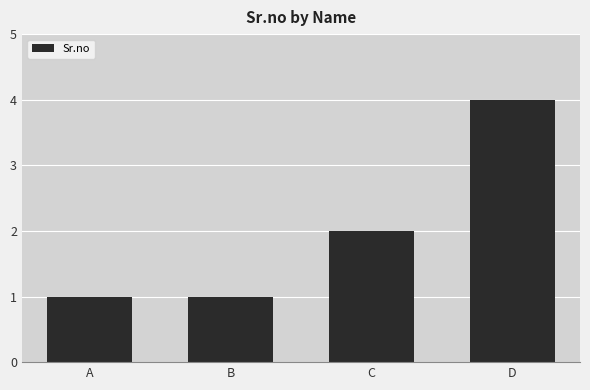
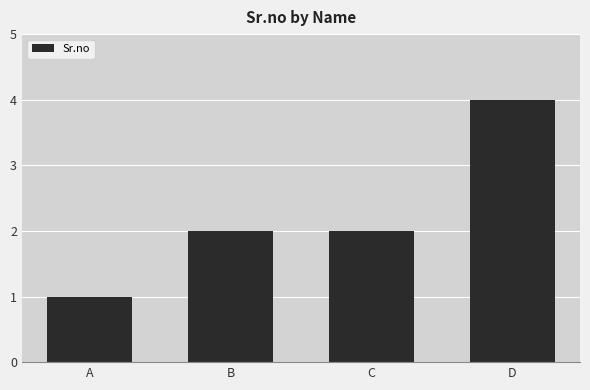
  {
    "A": 1,
-   "B": 1,
+   "B": 2,
    "C": 2,
    "D": 4
  }
